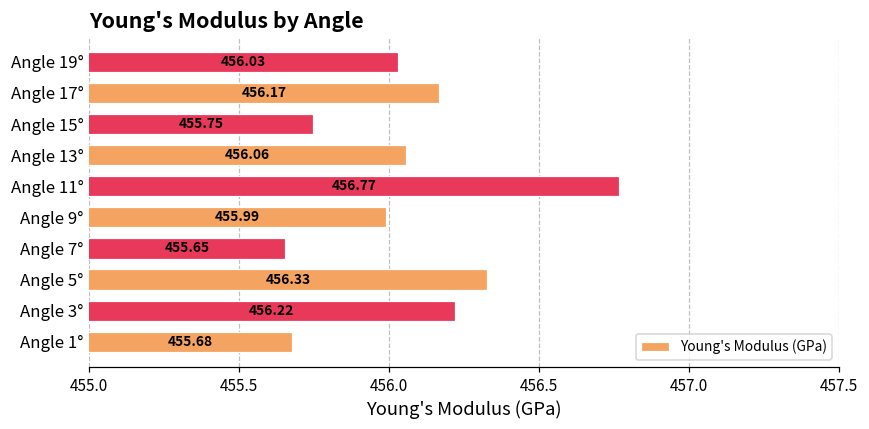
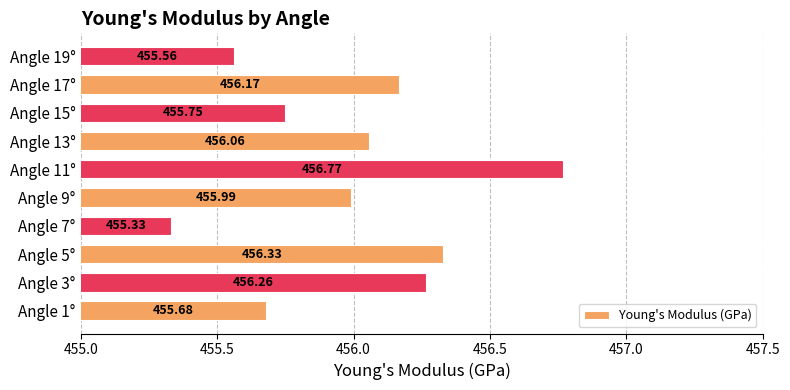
  {
-   "Angle 19°": 456.03,
+   "Angle 19°": 455.56,
    "Angle 17°": 456.17,
    "Angle 15°": 455.75,
    "Angle 13°": 456.06,
    "Angle 11°": 456.77,
    "Angle 9°": 455.99,
-   "Angle 7°": 455.65,
+   "Angle 7°": 455.33,
    "Angle 5°": 456.33,
-   "Angle 3°": 456.22,
+   "Angle 3°": 456.26,
    "Angle 1°": 455.68
  }
